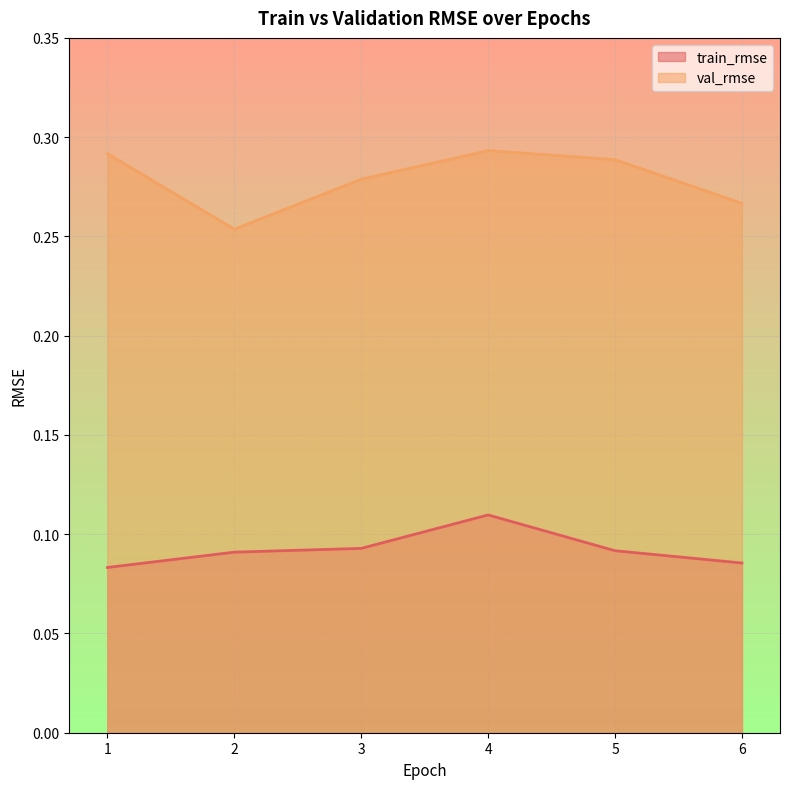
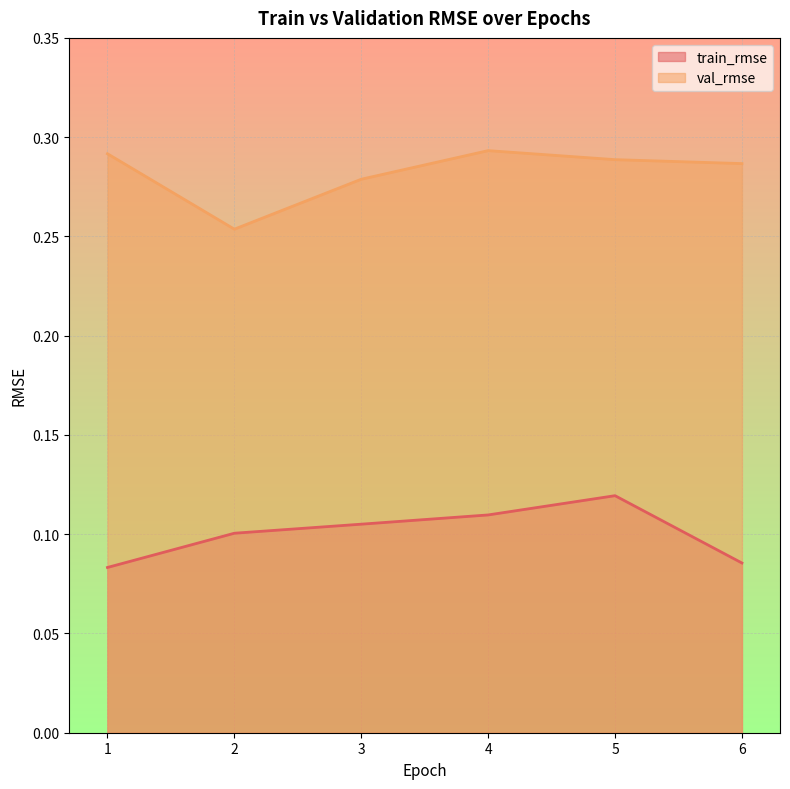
  {
    "train_rmse": {
      "1": 0.083,
-     "2": 0.091,
-     "3": 0.093,
+     "2": 0.100,
+     "3": 0.105,
      "4": 0.110,
-     "5": 0.092,
+     "5": 0.119,
      "6": 0.085
    },
    "val_rmse": {
      "1": 0.292,
      "2": 0.254,
      "3": 0.279,
      "4": 0.293,
      "5": 0.289,
-     "6": 0.267
+     "6": 0.287
    }
  }
